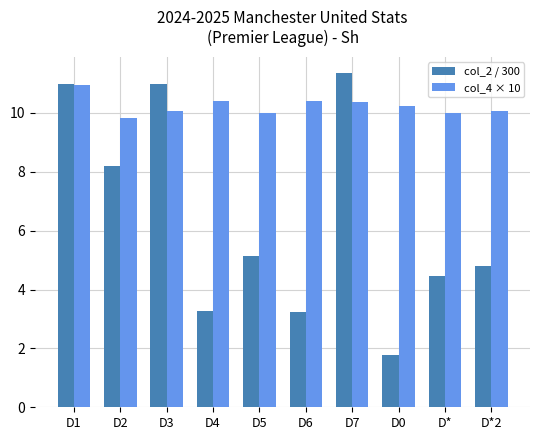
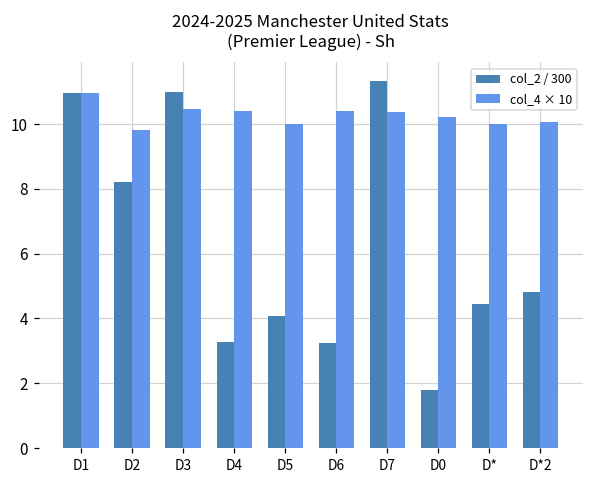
  {
    "col_2 / 300": {
      "D1": 11.0,
      "D2": 8.2,
      "D3": 11.0,
      "D4": 3.3,
-     "D5": 5.1,
+     "D5": 4.1,
      "D6": 3.2,
      "D7": 11.3,
      "D0": 1.8,
      "D*": 4.4,
      "D*2": 4.8
    },
    "col_4 × 10": {
      "D1": 11.0,
      "D2": 9.8,
-     "D3": 10.1,
+     "D3": 10.5,
      "D4": 10.4,
      "D5": 10.0,
      "D6": 10.4,
      "D7": 10.4,
      "D0": 10.2,
      "D*": 10.0,
      "D*2": 10.1
    }
  }
